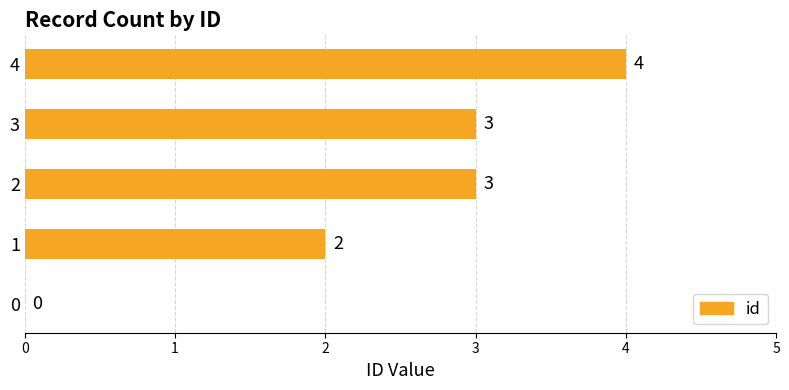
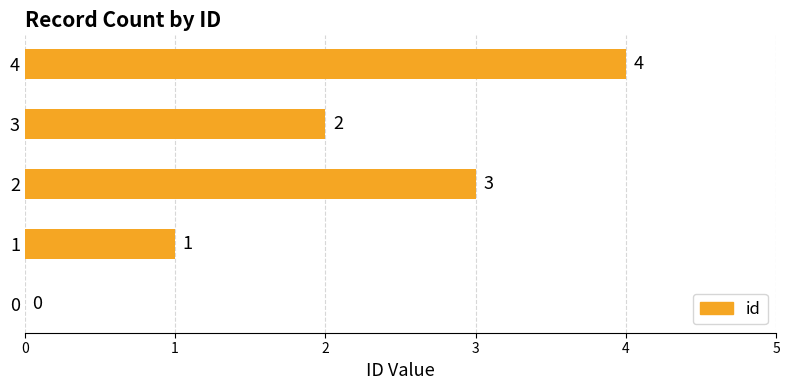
  {
    "4": 4,
-   "3": 3,
+   "3": 2,
    "2": 3,
-   "1": 2,
+   "1": 1,
    "0": 0
  }
